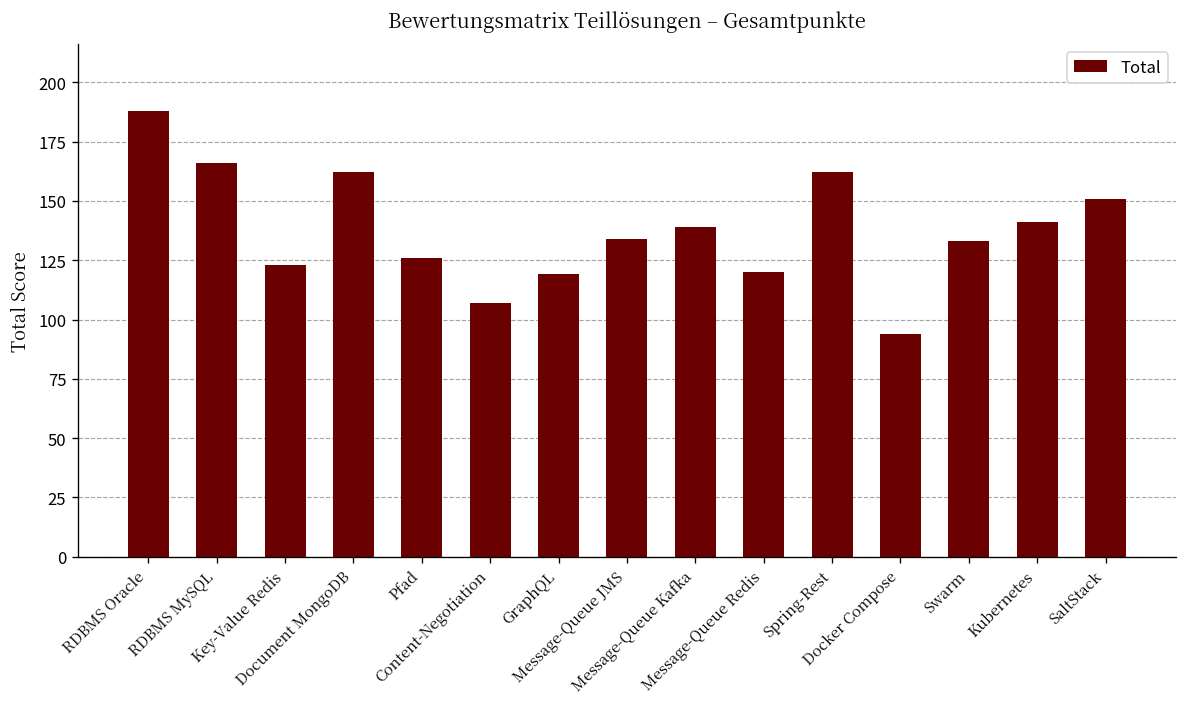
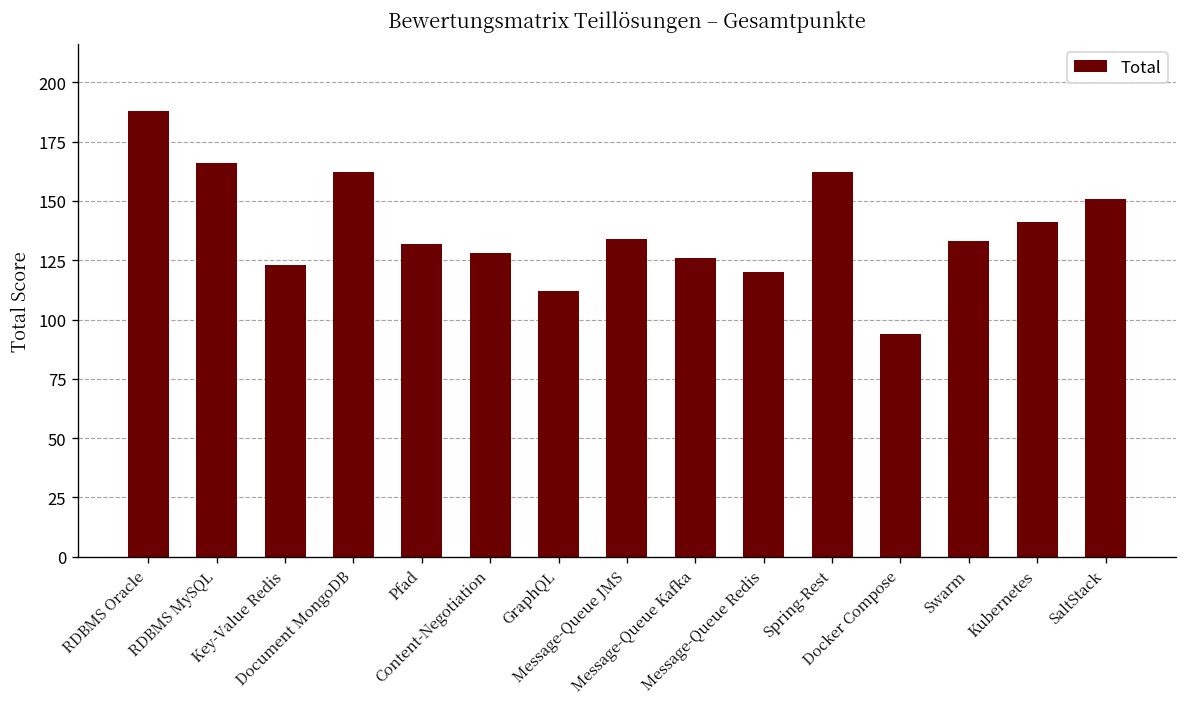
  {
    "RDBMS Oracle": 188,
    "RDBMS MySQL": 166,
    "Key-Value Redis": 123,
    "Document MongoDB": 162,
-   "Pfad": 126,
-   "Content-Negotiation": 107,
-   "GraphQL": 119,
+   "Pfad": 132,
+   "Content-Negotiation": 128,
+   "GraphQL": 112,
    "Message-Queue JMS": 134,
-   "Message-Queue Kafka": 139,
+   "Message-Queue Kafka": 126,
    "Message-Queue Redis": 120,
    "Spring-Rest": 162,
    "Docker Compose": 94,
    "Swarm": 133,
    "Kubernetes": 141,
    "SaltStack": 151
  }
